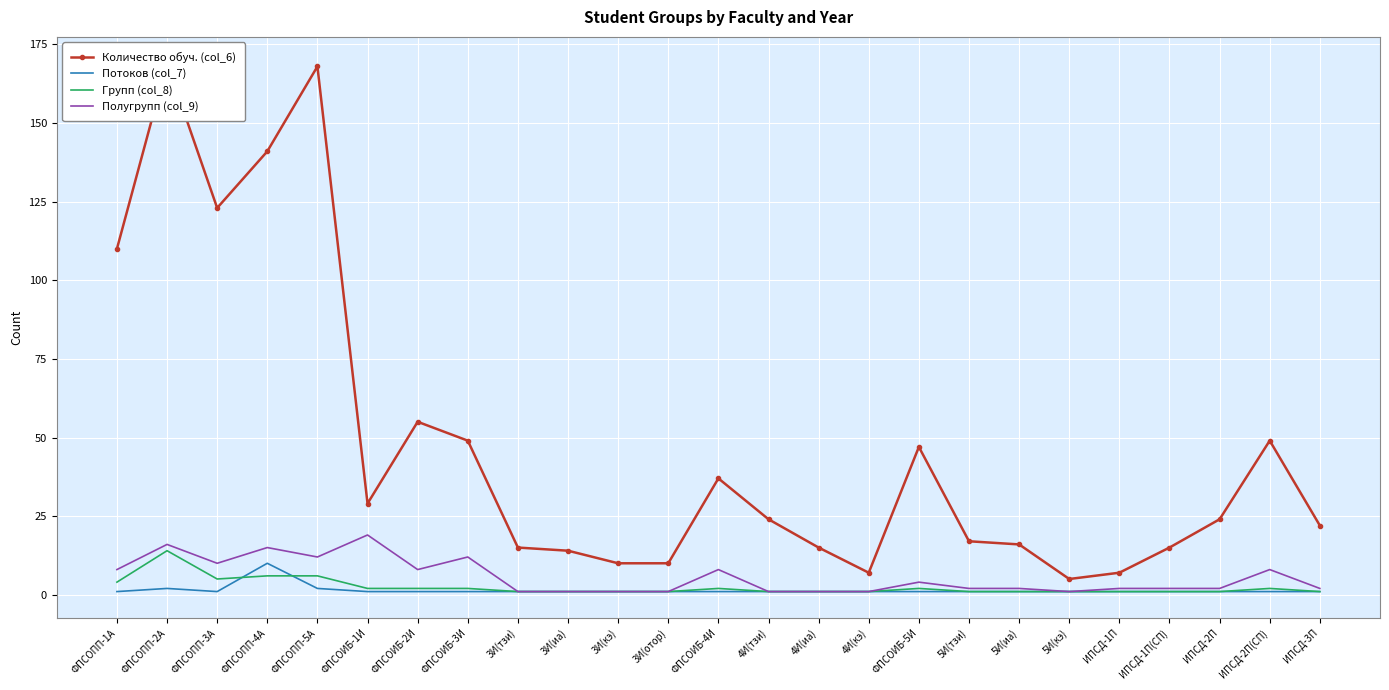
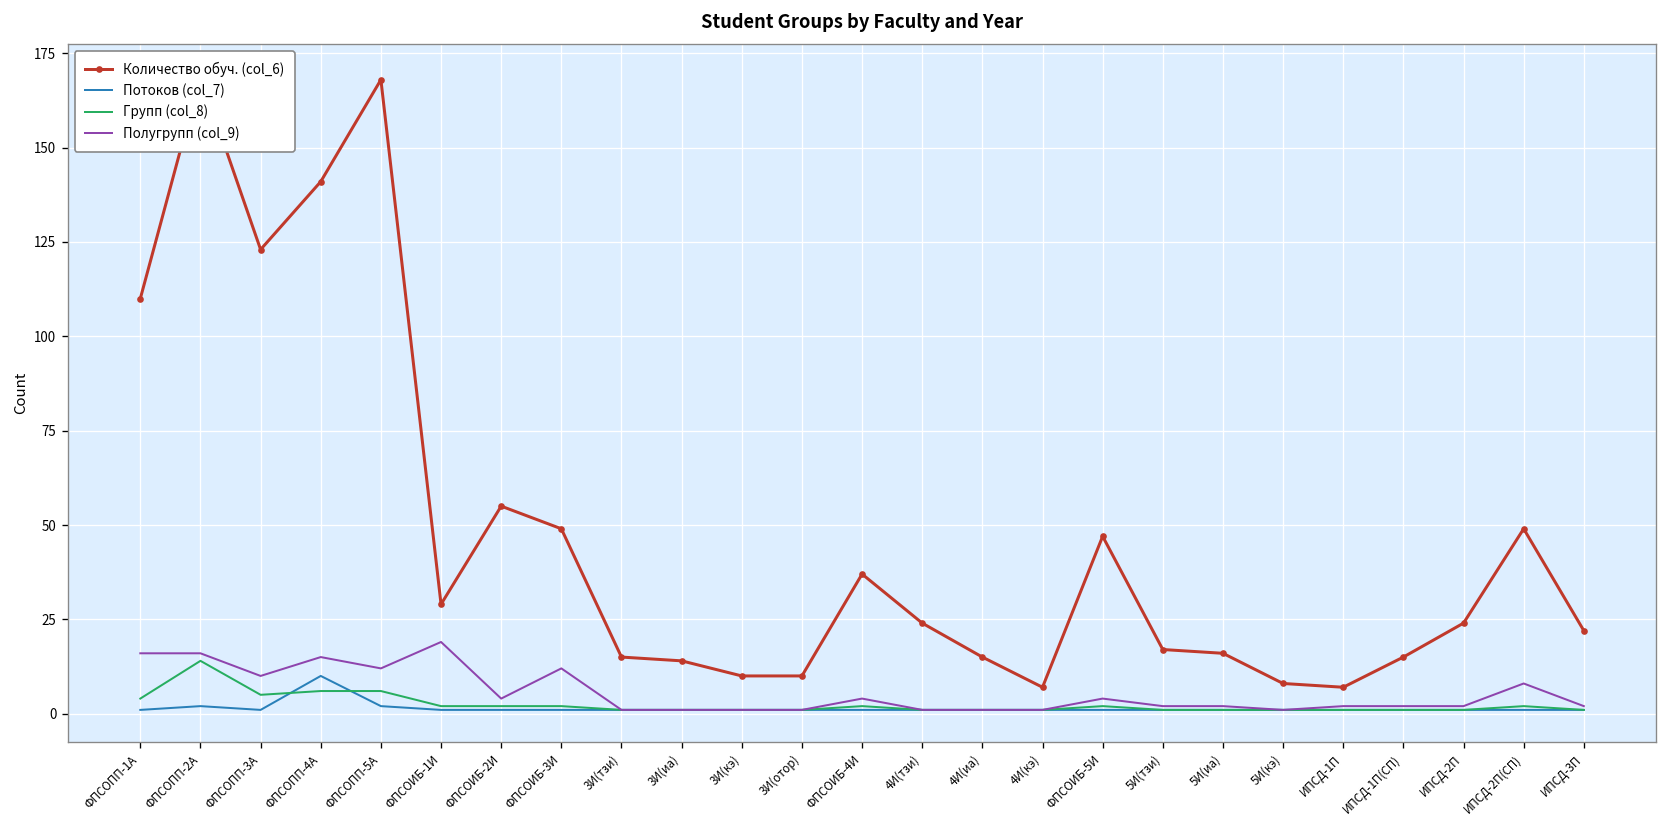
  {
    "Количество обуч. (col_6)": {
      "ФПСОПП-1А": 110,
      "ФПСОПП-3А": 123,
      "ФПСОПП-4А": 141,
      "ФПСОПП-5А": 168,
      "ФПСОИБ-1И": 29,
      "ФПСОИБ-2И": 55,
      "ФПСОИБ-3И": 49,
      "3И(тзи)": 15,
      "3И(иа)": 14,
      "3И(кэ)": 10,
      "3И(отор)": 10,
      "ФПСОИБ-4И": 37,
      "4И(тзи)": 24,
      "4И(иа)": 15,
      "4И(кэ)": 7,
      "ФПСОИБ-5И": 47,
      "5И(тзи)": 17,
      "5И(иа)": 16,
-     "5И(кэ)": 5,
+     "5И(кэ)": 8,
      "ИПСД-1П": 7,
      "ИПСД-1П(СП)": 15,
      "ИПСД-2П": 24,
      "ИПСД-2П(СП)": 49,
      "ИПСД-3П": 22
    },
    "Потоков (col_7)": {
      "ФПСОПП-1А": 1,
      "ФПСОПП-2А": 2,
      "ФПСОПП-3А": 1,
      "ФПСОПП-4А": 10,
      "ФПСОПП-5А": 2,
      "ФПСОИБ-1И": 1,
      "ФПСОИБ-2И": 1,
      "ФПСОИБ-3И": 1,
      "ФПСОИБ-4И": 1,
      "ФПСОИБ-5И": 1,
      "ИПСД-2П(СП)": 1
    },
    "Групп (col_8)": {
      "ФПСОПП-1А": 4,
      "ФПСОПП-2А": 14,
      "ФПСОПП-3А": 5,
      "ФПСОПП-4А": 6,
      "ФПСОПП-5А": 6,
      "ФПСОИБ-1И": 2,
      "ФПСОИБ-2И": 2,
      "ФПСОИБ-3И": 2,
      "ФПСОИБ-4И": 2,
      "ФПСОИБ-5И": 2,
      "ИПСД-2П(СП)": 2
    },
    "Полугрупп (col_9)": {
-     "ФПСОПП-1А": 8,
+     "ФПСОПП-1А": 16,
      "ФПСОПП-2А": 16,
      "ФПСОПП-3А": 10,
      "ФПСОПП-4А": 15,
      "ФПСОПП-5А": 12,
      "ФПСОИБ-1И": 19,
-     "ФПСОИБ-2И": 8,
+     "ФПСОИБ-2И": 4,
      "ФПСОИБ-3И": 12,
-     "ФПСОИБ-4И": 8,
+     "ФПСОИБ-4И": 4,
      "ФПСОИБ-5И": 4,
      "5И(тзи)": 2,
      "5И(иа)": 2,
      "ИПСД-1П": 2,
      "ИПСД-1П(СП)": 2,
      "ИПСД-2П": 2,
      "ИПСД-2П(СП)": 8,
      "ИПСД-3П": 2
    }
  }
